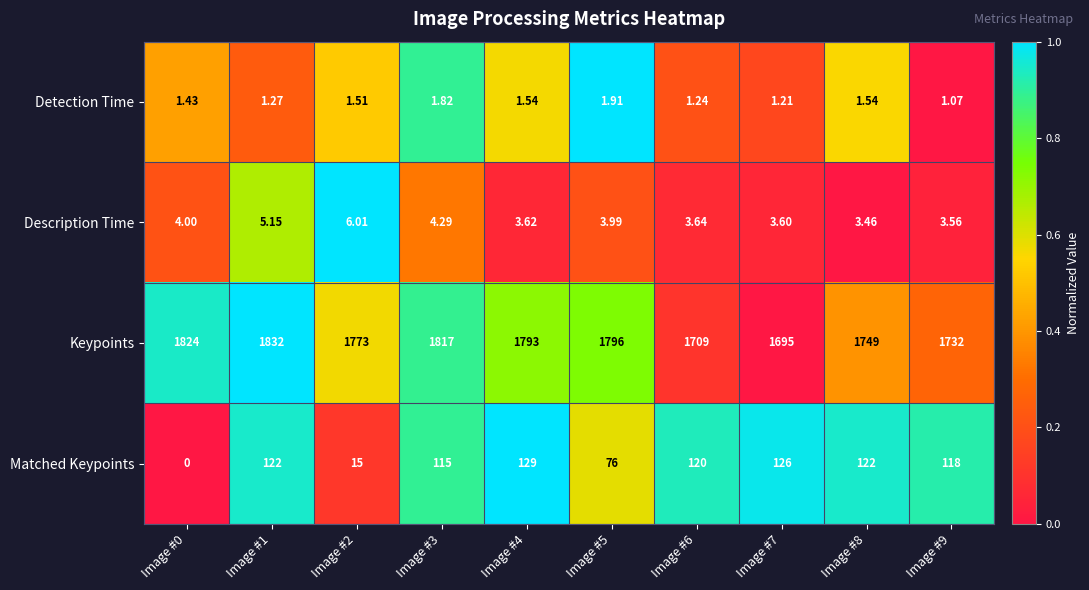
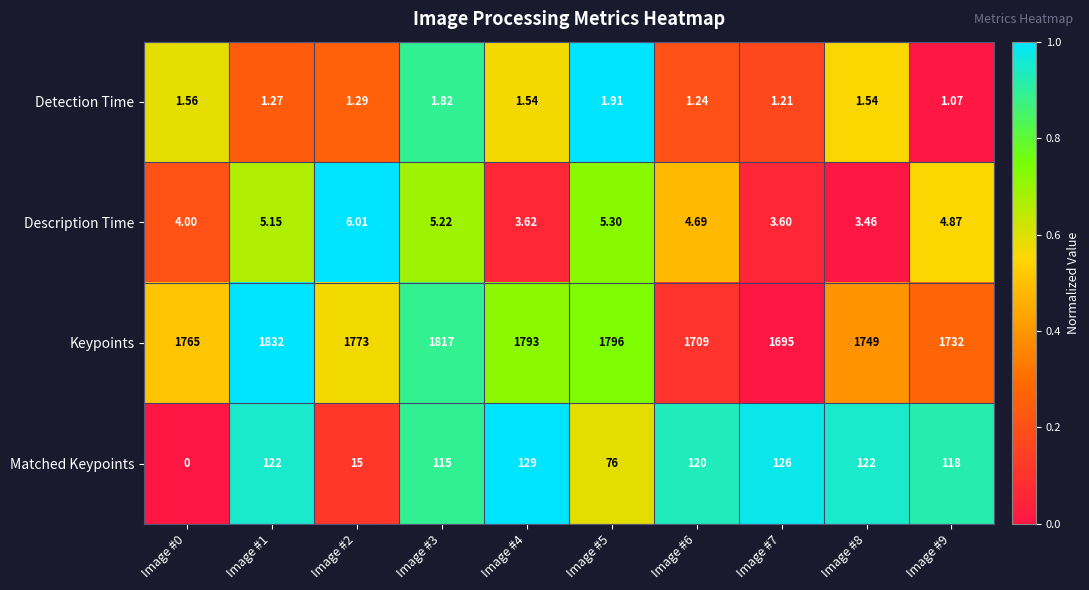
  {
    "Detection Time": {
-     "Image #0": 1.43,
+     "Image #0": 1.56,
      "Image #1": 1.27,
-     "Image #2": 1.51,
+     "Image #2": 1.29,
      "Image #3": 1.82,
      "Image #4": 1.54,
      "Image #5": 1.91,
      "Image #6": 1.24,
      "Image #7": 1.21,
      "Image #8": 1.54,
      "Image #9": 1.07
    },
    "Description Time": {
      "Image #0": 4.00,
      "Image #1": 5.15,
      "Image #2": 6.01,
-     "Image #3": 4.29,
+     "Image #3": 5.22,
      "Image #4": 3.62,
-     "Image #5": 3.99,
-     "Image #6": 3.64,
+     "Image #5": 5.30,
+     "Image #6": 4.69,
      "Image #7": 3.60,
      "Image #8": 3.46,
-     "Image #9": 3.56
+     "Image #9": 4.87
    },
    "Keypoints": {
-     "Image #0": 1824,
+     "Image #0": 1765,
      "Image #1": 1832,
      "Image #2": 1773,
      "Image #3": 1817,
      "Image #4": 1793,
      "Image #5": 1796,
      "Image #6": 1709,
      "Image #7": 1695,
      "Image #8": 1749,
      "Image #9": 1732
    },
    "Matched Keypoints": {
      "Image #0": 0,
      "Image #1": 122,
      "Image #2": 15,
      "Image #3": 115,
      "Image #4": 129,
      "Image #5": 76,
      "Image #6": 120,
      "Image #7": 126,
      "Image #8": 122,
      "Image #9": 118
    }
  }
